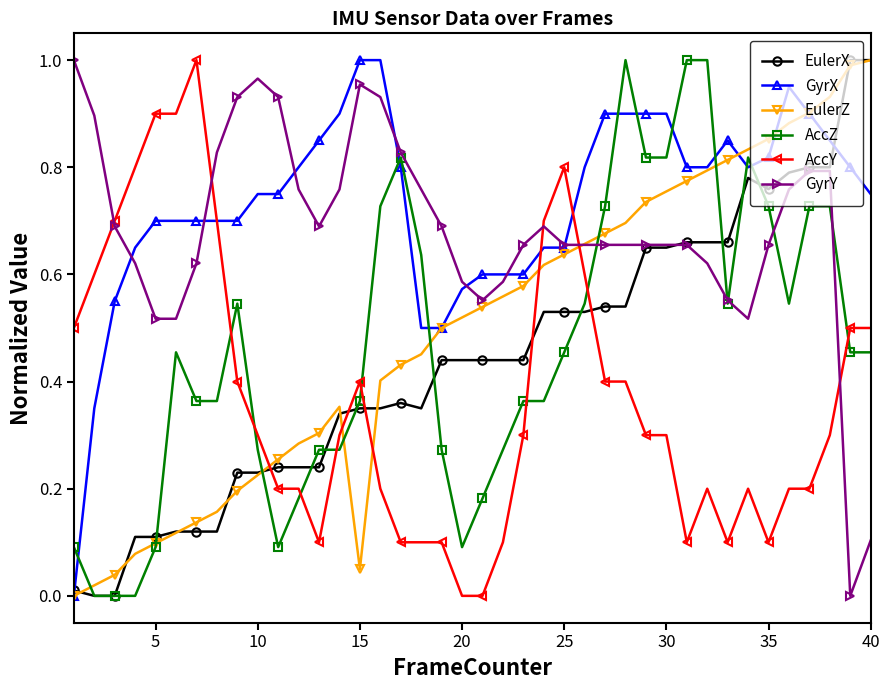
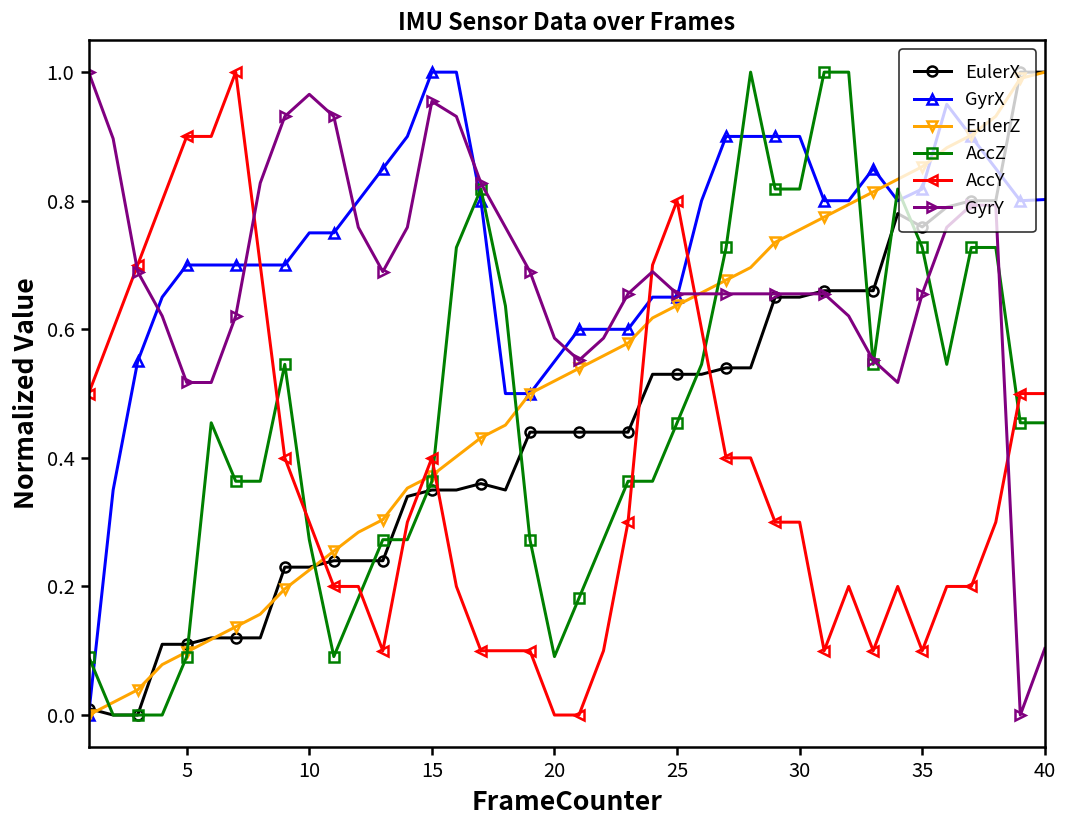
  {
    "EulerX": {
      "5": 0.11,
      "15": 0.35,
      "20": 0.44,
      "25": 0.53,
      "30": 0.65
    },
    "GyrX": {
      "5": 0.70,
      "10": 0.75,
      "15": 1.00,
-     "20": 0.57,
+     "20": 0.55,
      "25": 0.65,
      "30": 0.90,
-     "40": 0.75
+     "40": 0.80
    },
    "EulerZ": {
      "5": 0.10,
-     "15": 0.05,
+     "15": 0.37,
      "20": 0.52,
      "25": 0.64,
      "30": 0.75
    },
    "AccZ": {
      "5": 0.09,
      "10": 0.27,
      "15": 0.36,
      "20": 0.09,
      "25": 0.45,
      "30": 0.82,
      "35": 0.73,
      "40": 0.45
    },
    "AccY": {
      "5": 0.90,
      "10": 0.30,
      "15": 0.40,
      "20": 0.00,
      "25": 0.80,
      "30": 0.30,
      "35": 0.10,
      "40": 0.50
    },
    "GyrY": {
      "5": 0.52,
      "10": 0.97,
      "15": 0.95,
      "20": 0.59,
      "25": 0.66,
      "30": 0.66,
      "35": 0.66,
      "40": 0.10
    }
  }
